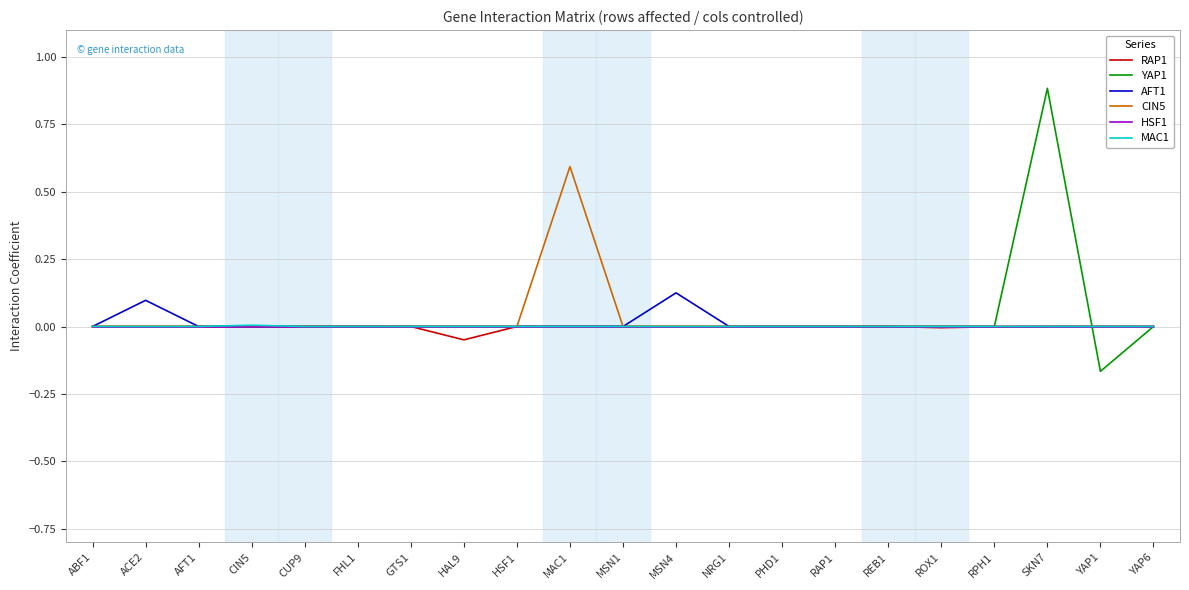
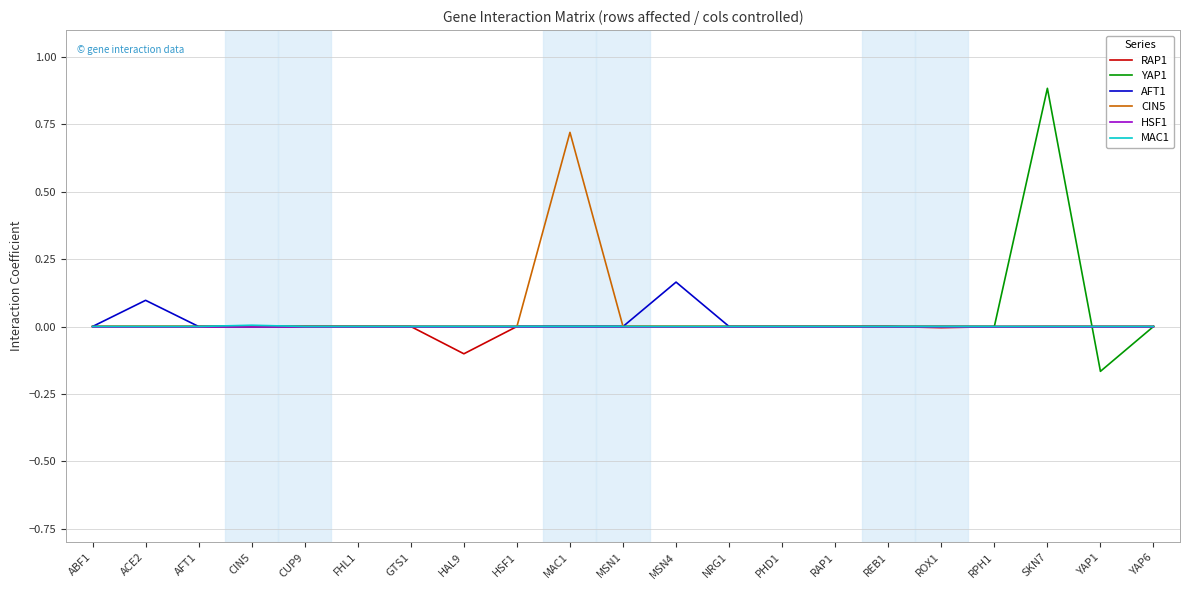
  {
    "RAP1": {
-     "HAL9": -0.05
+     "HAL9": -0.10
    },
    "YAP1": {
      "SKN7": 0.88,
      "YAP1": -0.17
    },
    "AFT1": {
      "ACE2": 0.10,
-     "MSN4": 0.12
+     "MSN4": 0.16
    },
    "CIN5": {
-     "MAC1": 0.59
+     "MAC1": 0.72
    }
  }
